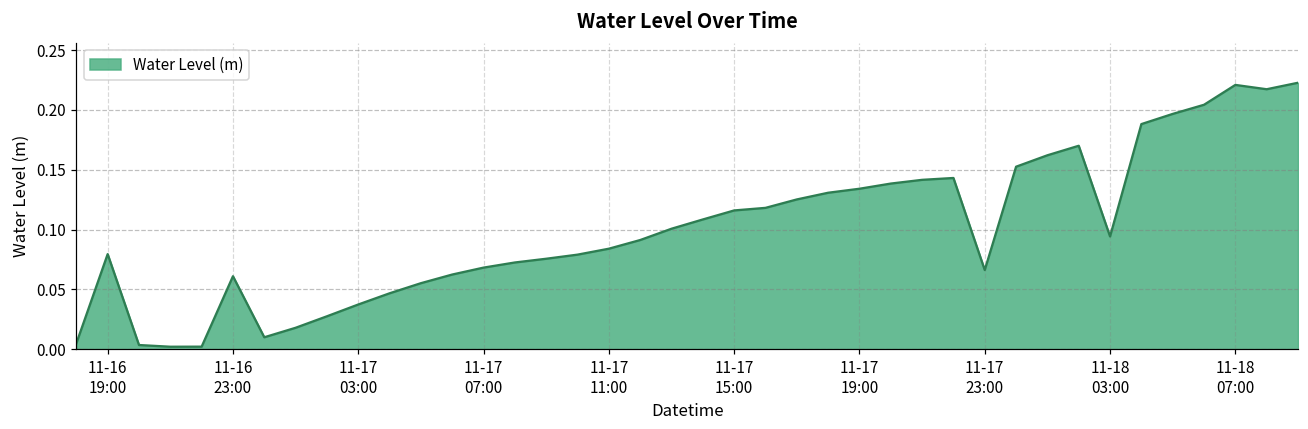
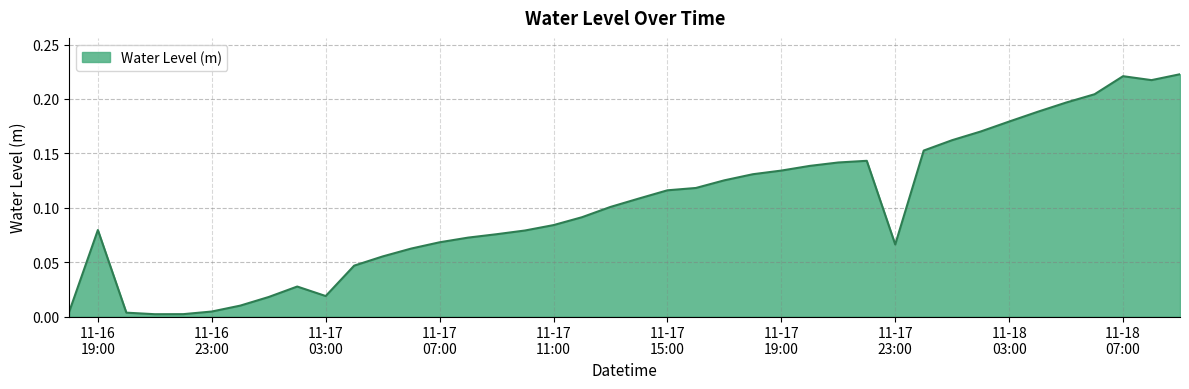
  {
    "11-16 19:00": 0.080,
-   "11-16 23:00": 0.061,
-   "11-17 03:00": 0.037,
+   "11-16 23:00": 0.005,
+   "11-17 03:00": 0.019,
    "11-17 07:00": 0.068,
    "11-17 11:00": 0.084,
    "11-17 15:00": 0.116,
    "11-17 19:00": 0.134,
    "11-17 23:00": 0.066,
-   "11-18 03:00": 0.094,
+   "11-18 03:00": 0.179,
    "11-18 07:00": 0.221
  }
